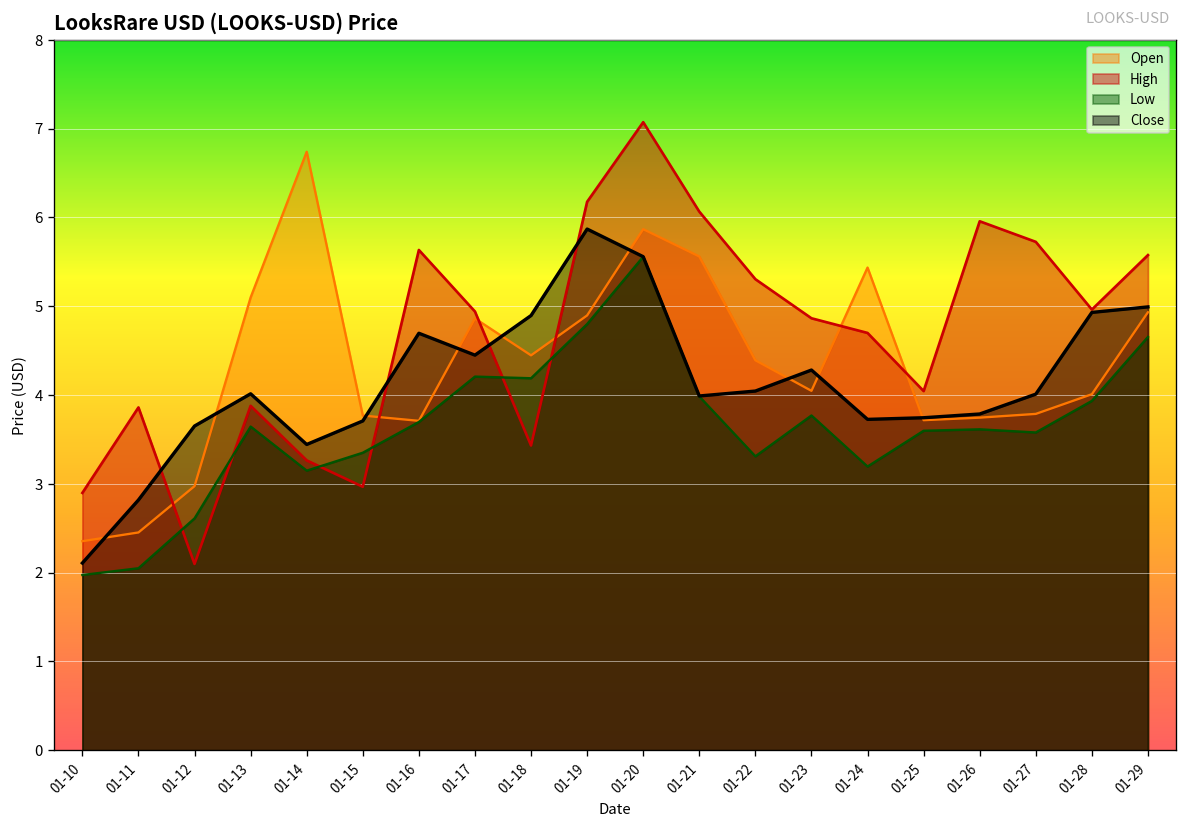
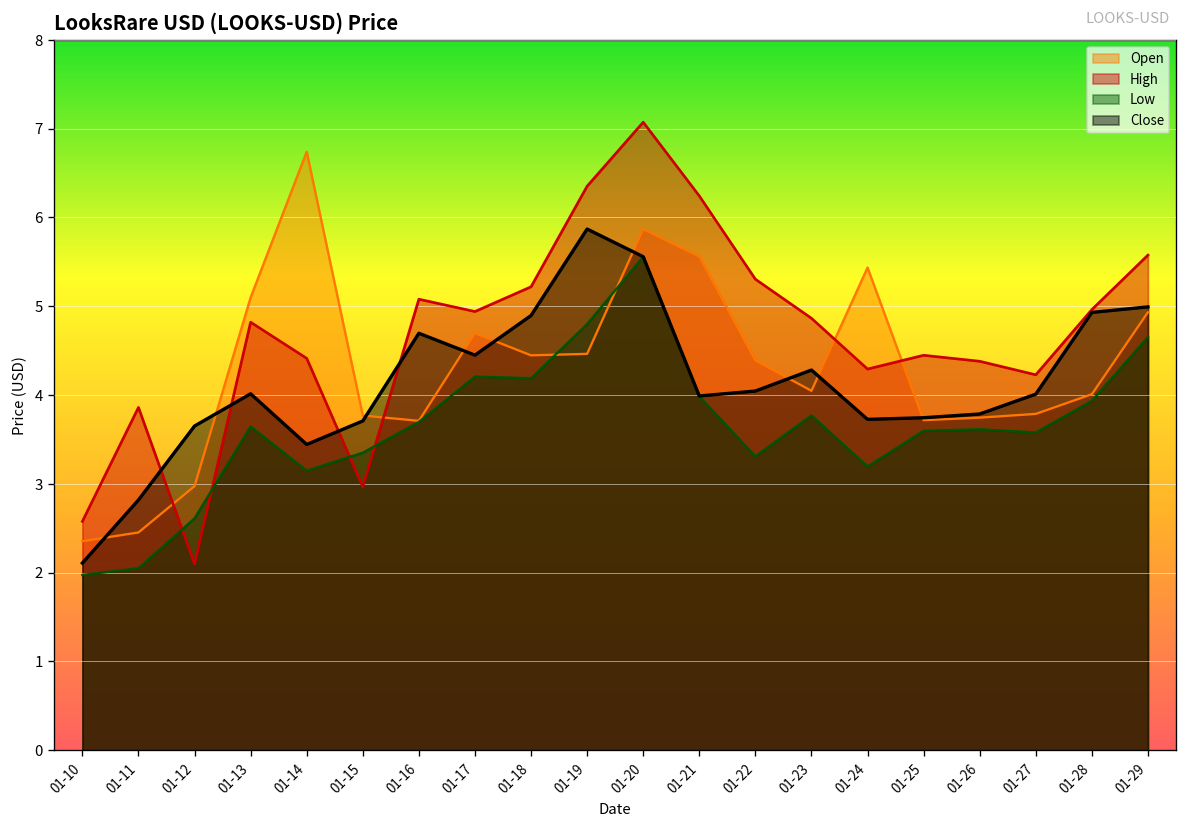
  {
    "Open": {
      "01-10": 2.4,
      "01-11": 2.5,
      "01-12": 3.0,
      "01-13": 5.1,
      "01-14": 6.7,
      "01-15": 3.8,
-     "01-17": 4.9,
+     "01-17": 4.7,
      "01-18": 4.4,
-     "01-19": 4.9,
+     "01-19": 4.5,
      "01-20": 5.9,
      "01-21": 5.6,
      "01-22": 4.4,
      "01-23": 4.0,
      "01-24": 5.4,
      "01-26": 3.7,
      "01-27": 3.8,
      "01-28": 4.0,
      "01-29": 4.9
    },
    "High": {
-     "01-10": 2.9,
+     "01-10": 2.6,
      "01-11": 3.9,
      "01-12": 2.1,
-     "01-13": 3.9,
-     "01-14": 3.3,
+     "01-13": 4.8,
+     "01-14": 4.4,
      "01-15": 3.0,
-     "01-16": 5.6,
+     "01-16": 5.1,
      "01-17": 4.9,
-     "01-18": 3.4,
-     "01-19": 6.2,
+     "01-18": 5.2,
+     "01-19": 6.4,
      "01-20": 7.1,
-     "01-21": 6.1,
+     "01-21": 6.2,
      "01-22": 5.3,
      "01-23": 4.9,
-     "01-24": 4.7,
-     "01-25": 4.0,
-     "01-26": 6.0,
-     "01-27": 5.7,
+     "01-24": 4.3,
+     "01-25": 4.4,
+     "01-26": 4.4,
+     "01-27": 4.2,
      "01-29": 5.6
    }
  }
